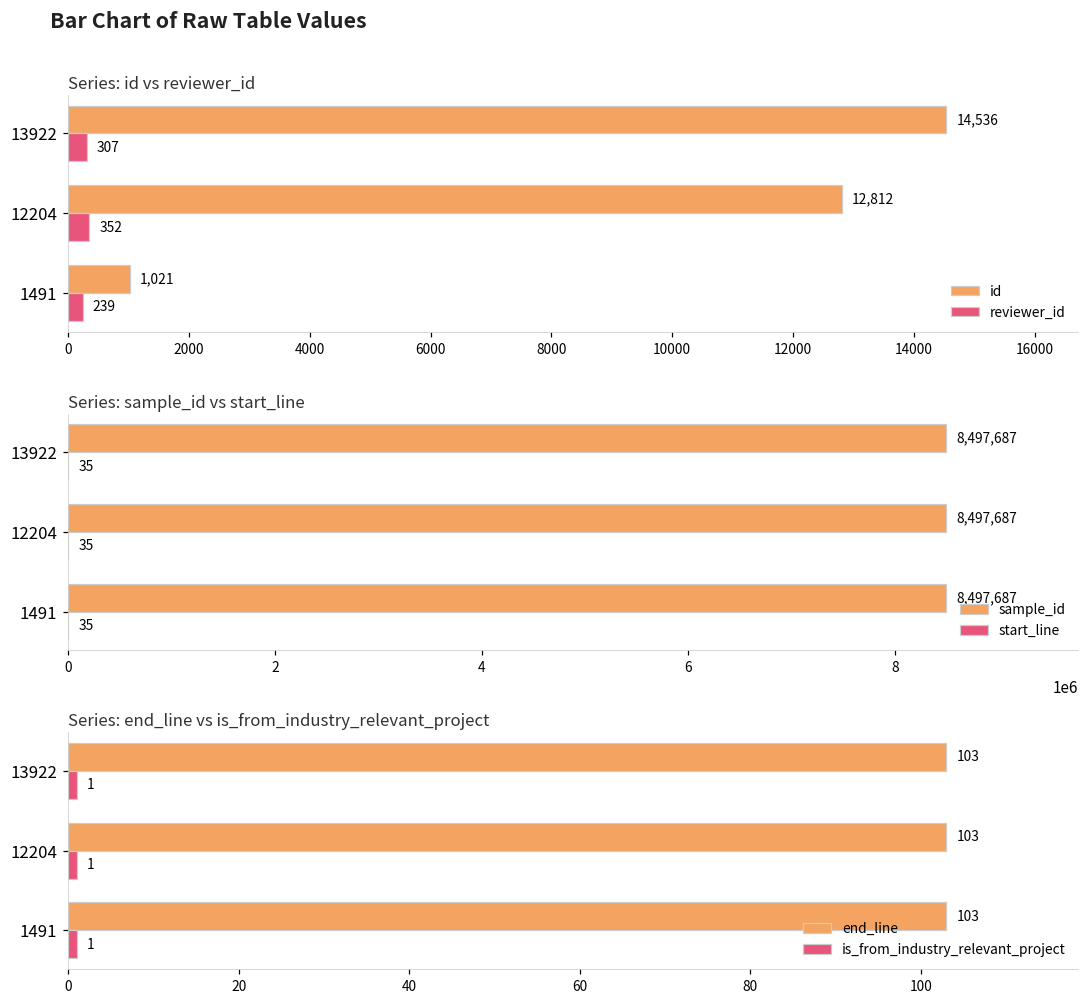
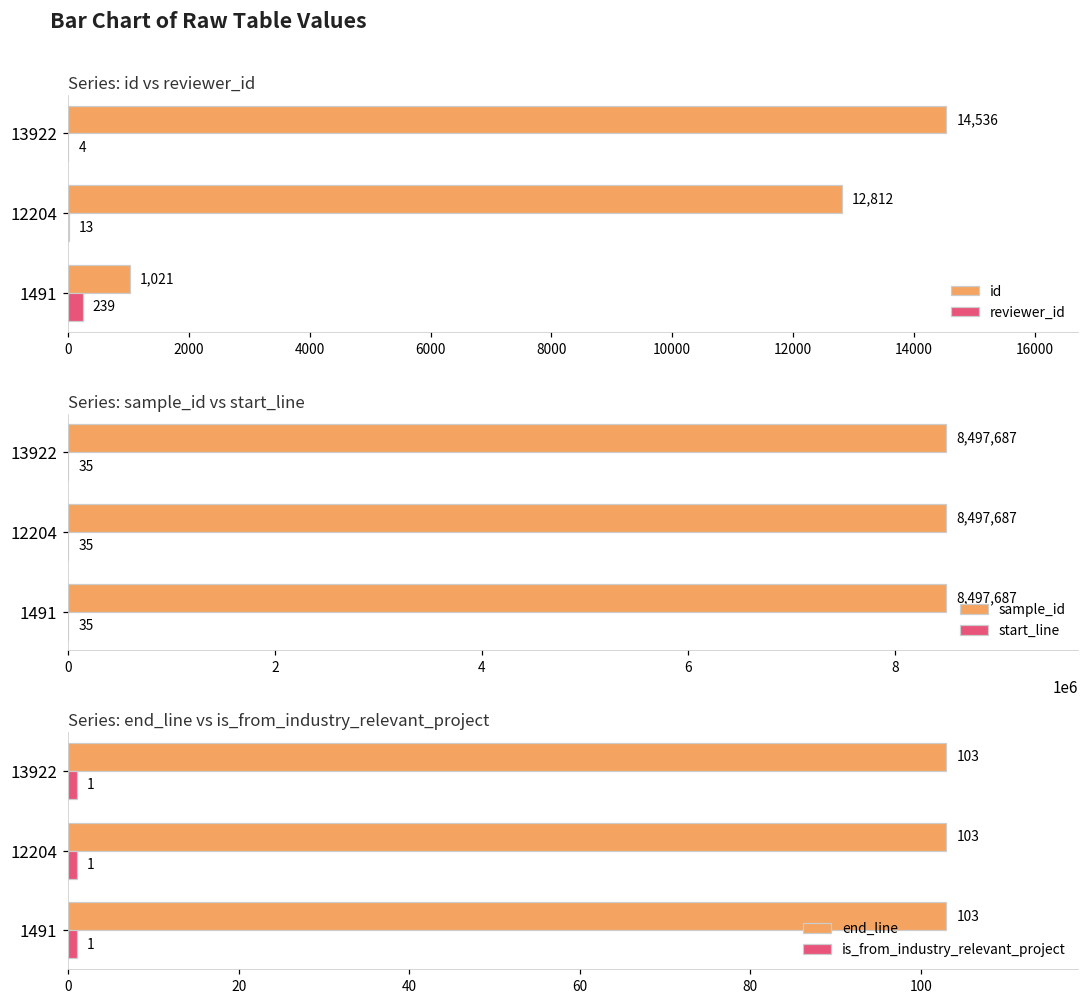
  {
    "Series: id vs reviewer_id": {
      "id": {
        "13922": "14,536",
        "12204": "12,812",
        "1491": "1,021"
      },
      "reviewer_id": {
-       "13922": "307",
-       "12204": "352",
+       "13922": "4",
+       "12204": "13",
        "1491": "239"
      }
    },
    "Series: sample_id vs start_line": {
      "sample_id": {
        "13922": "8,497,687",
        "12204": "8,497,687",
        "1491": "8,497,687"
      },
      "start_line": {
        "13922": "35",
        "12204": "35",
        "1491": "35"
      }
    },
    "Series: end_line vs is_from_industry_relevant_project": {
      "end_line": {
        "13922": "103",
        "12204": "103",
        "1491": "103"
      },
      "is_from_industry_relevant_project": {
        "13922": "1",
        "12204": "1",
        "1491": "1"
      }
    }
  }
